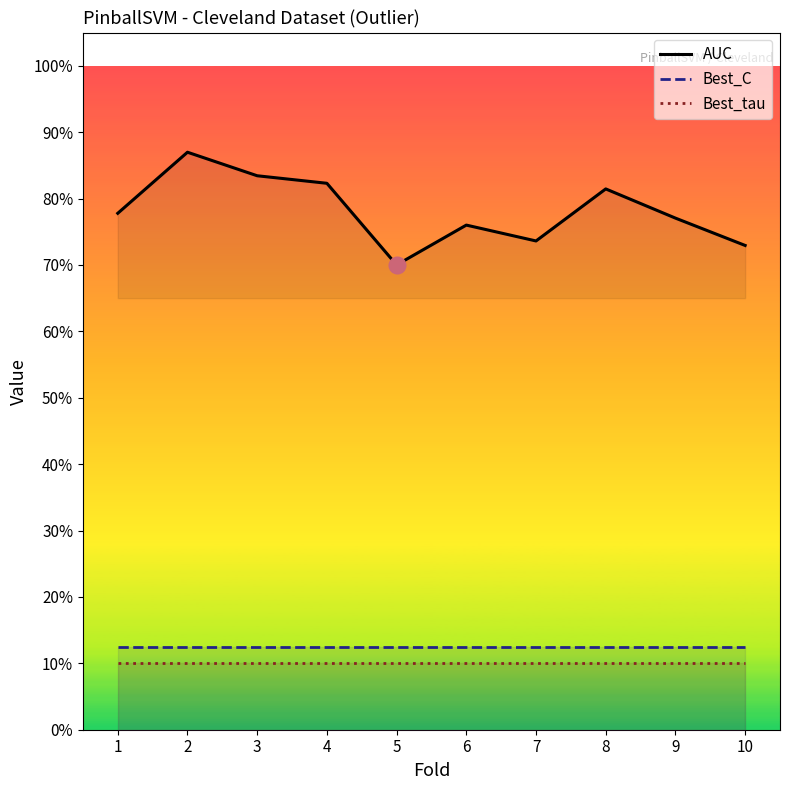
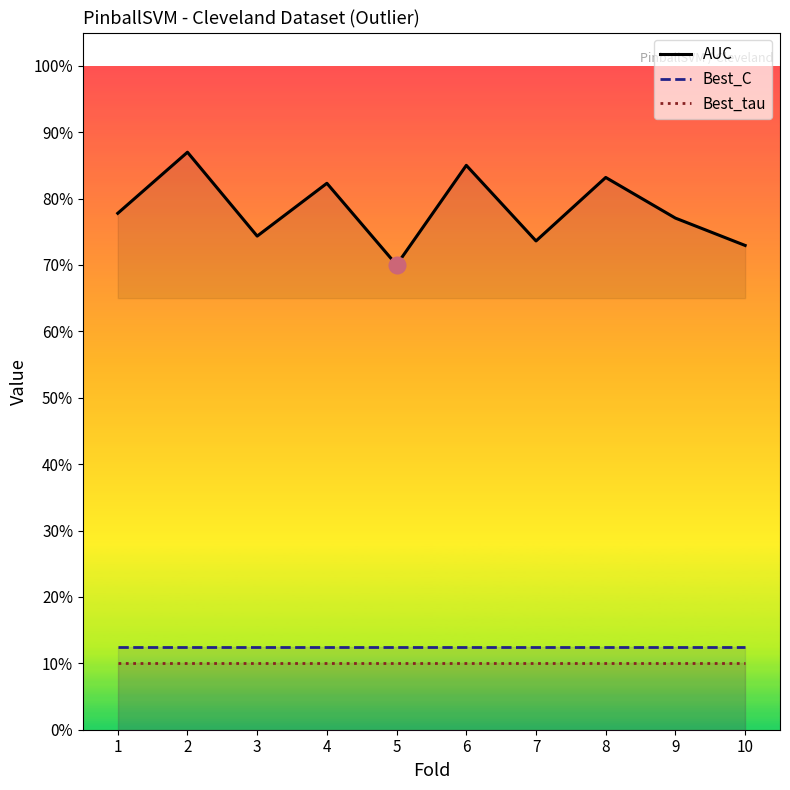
  {
    "AUC": {
      "1": "78%",
      "2": "87%",
-     "3": "83%",
+     "3": "74%",
      "4": "82%",
-     "6": "76%",
+     "6": "85%",
      "7": "74%",
-     "8": "81%",
+     "8": "83%",
      "9": "77%",
      "10": "73%"
    },
    "Best_C": {
      "1": "13%",
      "2": "13%",
      "3": "13%",
      "4": "13%",
      "5": "13%",
      "6": "13%",
      "7": "13%",
      "8": "13%",
      "9": "13%",
      "10": "13%"
    },
    "Best_tau": {
      "1": "10%",
      "2": "10%",
      "3": "10%",
      "4": "10%",
      "5": "10%",
      "6": "10%",
      "7": "10%",
      "8": "10%",
      "9": "10%",
      "10": "10%"
    }
  }
